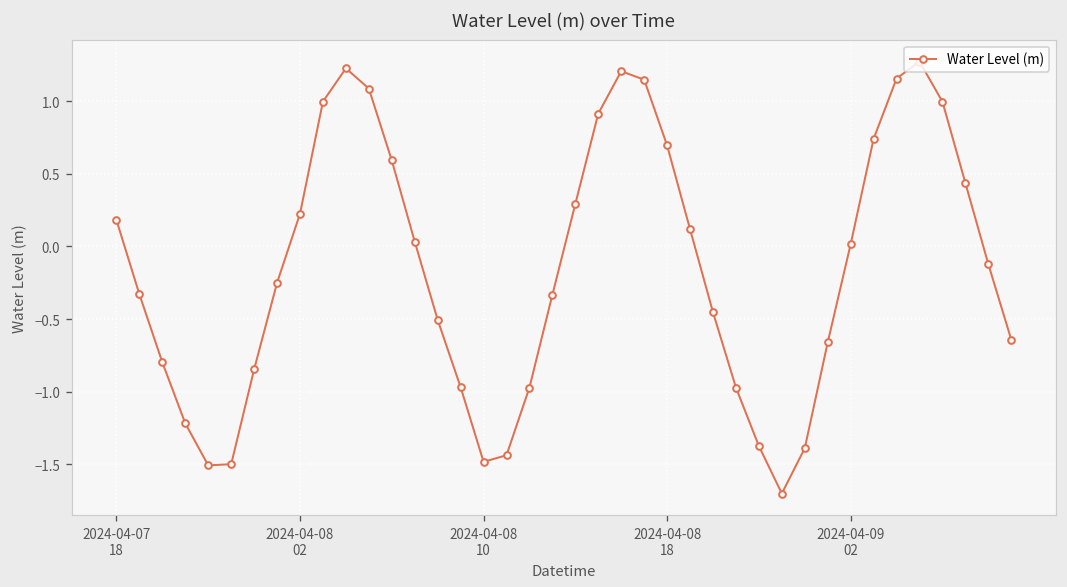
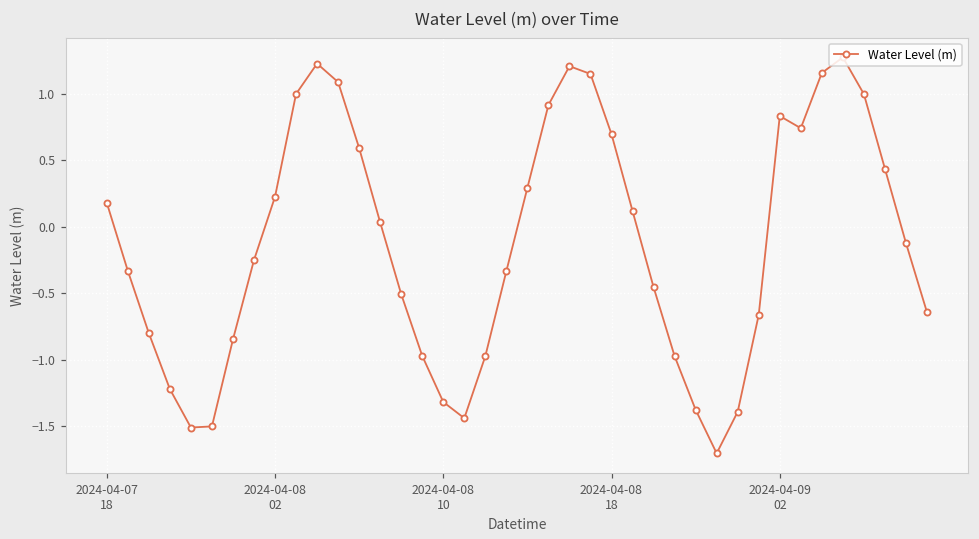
  {
    "2024-04-07 18": 0.18,
    "2024-04-08 02": 0.23,
-   "2024-04-08 10": -1.48,
+   "2024-04-08 10": -1.32,
    "2024-04-08 18": 0.70,
-   "2024-04-09 02": 0.02
+   "2024-04-09 02": 0.83
  }
